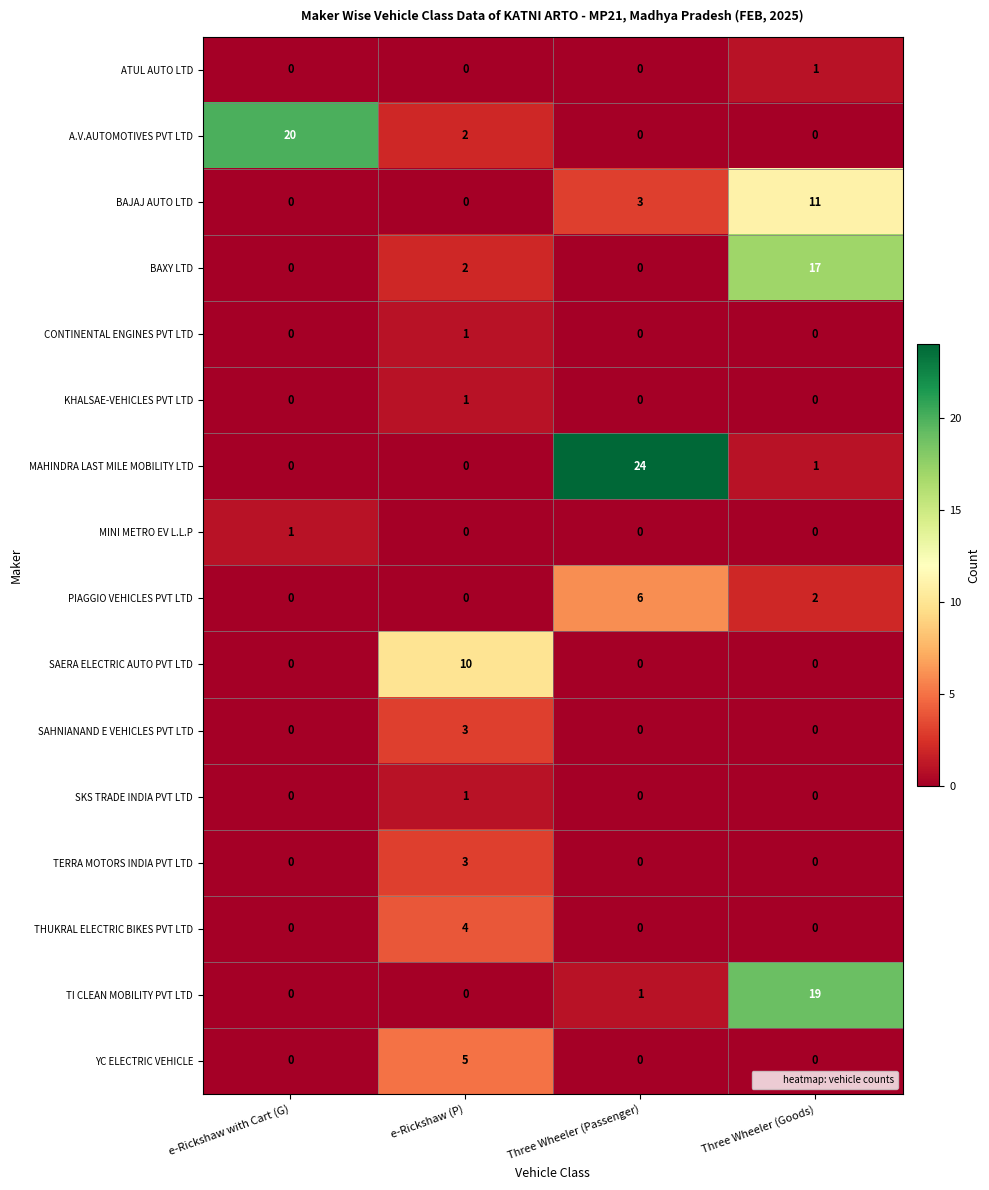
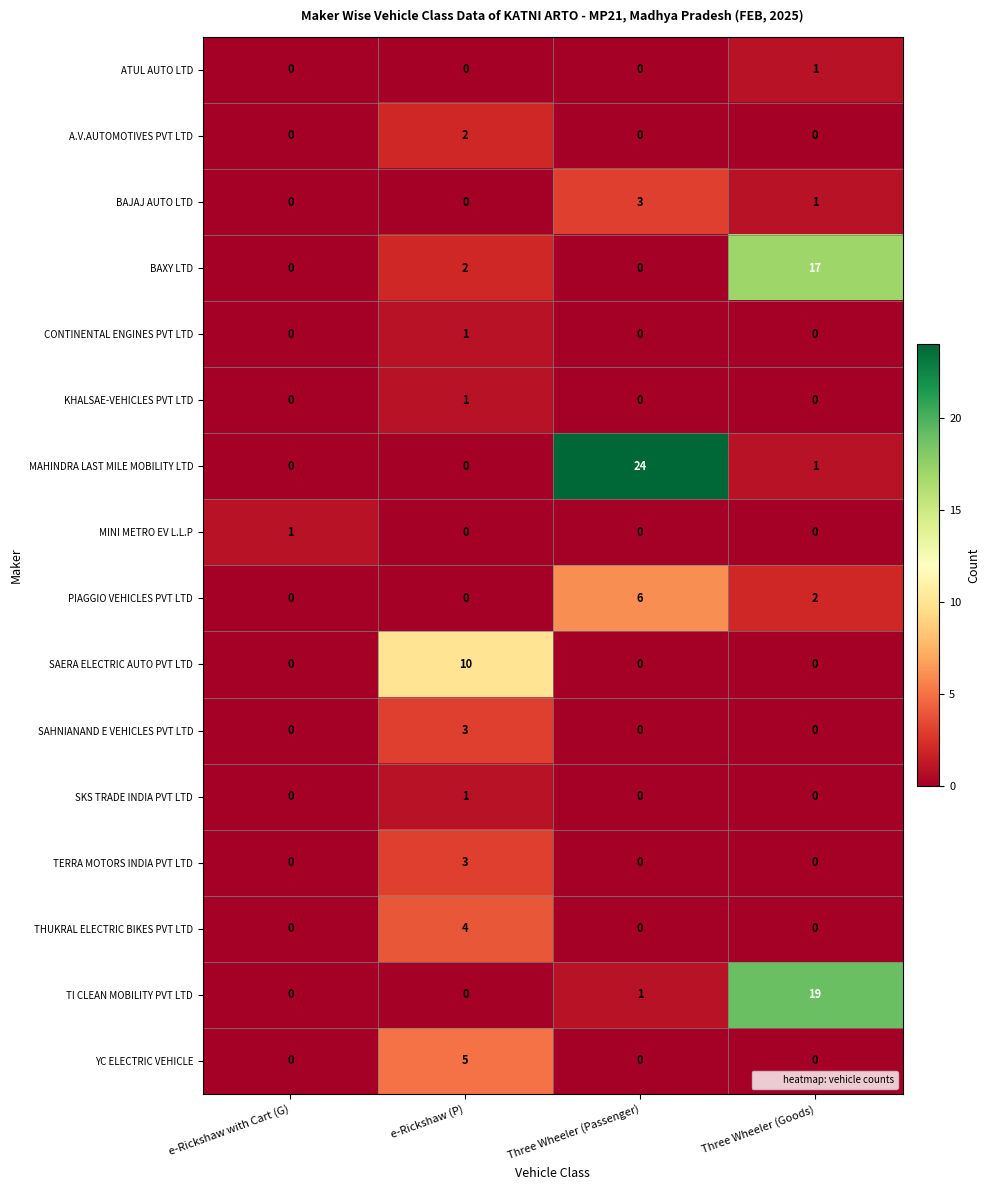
  {
    "ATUL AUTO LTD": {
      "e-Rickshaw with Cart (G)": 0,
      "e-Rickshaw (P)": 0,
      "Three Wheeler (Passenger)": 0,
      "Three Wheeler (Goods)": 1
    },
    "A.V.AUTOMOTIVES PVT LTD": {
-     "e-Rickshaw with Cart (G)": 20,
+     "e-Rickshaw with Cart (G)": 0,
      "e-Rickshaw (P)": 2,
      "Three Wheeler (Passenger)": 0,
      "Three Wheeler (Goods)": 0
    },
    "BAJAJ AUTO LTD": {
      "e-Rickshaw with Cart (G)": 0,
      "e-Rickshaw (P)": 0,
      "Three Wheeler (Passenger)": 3,
-     "Three Wheeler (Goods)": 11
+     "Three Wheeler (Goods)": 1
    },
    "BAXY LTD": {
      "e-Rickshaw with Cart (G)": 0,
      "e-Rickshaw (P)": 2,
      "Three Wheeler (Passenger)": 0,
      "Three Wheeler (Goods)": 17
    },
    "CONTINENTAL ENGINES PVT LTD": {
      "e-Rickshaw with Cart (G)": 0,
      "e-Rickshaw (P)": 1,
      "Three Wheeler (Passenger)": 0,
      "Three Wheeler (Goods)": 0
    },
    "KHALSAE-VEHICLES PVT LTD": {
      "e-Rickshaw with Cart (G)": 0,
      "e-Rickshaw (P)": 1,
      "Three Wheeler (Passenger)": 0,
      "Three Wheeler (Goods)": 0
    },
    "MAHINDRA LAST MILE MOBILITY LTD": {
      "e-Rickshaw with Cart (G)": 0,
      "e-Rickshaw (P)": 0,
      "Three Wheeler (Passenger)": 24,
      "Three Wheeler (Goods)": 1
    },
    "MINI METRO EV L.L.P": {
      "e-Rickshaw with Cart (G)": 1,
      "e-Rickshaw (P)": 0,
      "Three Wheeler (Passenger)": 0,
      "Three Wheeler (Goods)": 0
    },
    "PIAGGIO VEHICLES PVT LTD": {
      "e-Rickshaw with Cart (G)": 0,
      "e-Rickshaw (P)": 0,
      "Three Wheeler (Passenger)": 6,
      "Three Wheeler (Goods)": 2
    },
    "SAERA ELECTRIC AUTO PVT LTD": {
      "e-Rickshaw with Cart (G)": 0,
      "e-Rickshaw (P)": 10,
      "Three Wheeler (Passenger)": 0,
      "Three Wheeler (Goods)": 0
    },
    "SAHNIANAND E VEHICLES PVT LTD": {
      "e-Rickshaw with Cart (G)": 0,
      "e-Rickshaw (P)": 3,
      "Three Wheeler (Passenger)": 0,
      "Three Wheeler (Goods)": 0
    },
    "SKS TRADE INDIA PVT LTD": {
      "e-Rickshaw with Cart (G)": 0,
      "e-Rickshaw (P)": 1,
      "Three Wheeler (Passenger)": 0,
      "Three Wheeler (Goods)": 0
    },
    "TERRA MOTORS INDIA PVT LTD": {
      "e-Rickshaw with Cart (G)": 0,
      "e-Rickshaw (P)": 3,
      "Three Wheeler (Passenger)": 0,
      "Three Wheeler (Goods)": 0
    },
    "THUKRAL ELECTRIC BIKES PVT LTD": {
      "e-Rickshaw with Cart (G)": 0,
      "e-Rickshaw (P)": 4,
      "Three Wheeler (Passenger)": 0,
      "Three Wheeler (Goods)": 0
    },
    "TI CLEAN MOBILITY PVT LTD": {
      "e-Rickshaw with Cart (G)": 0,
      "e-Rickshaw (P)": 0,
      "Three Wheeler (Passenger)": 1,
      "Three Wheeler (Goods)": 19
    },
    "YC ELECTRIC VEHICLE": {
      "e-Rickshaw with Cart (G)": 0,
      "e-Rickshaw (P)": 5,
      "Three Wheeler (Passenger)": 0,
      "Three Wheeler (Goods)": 0
    }
  }
